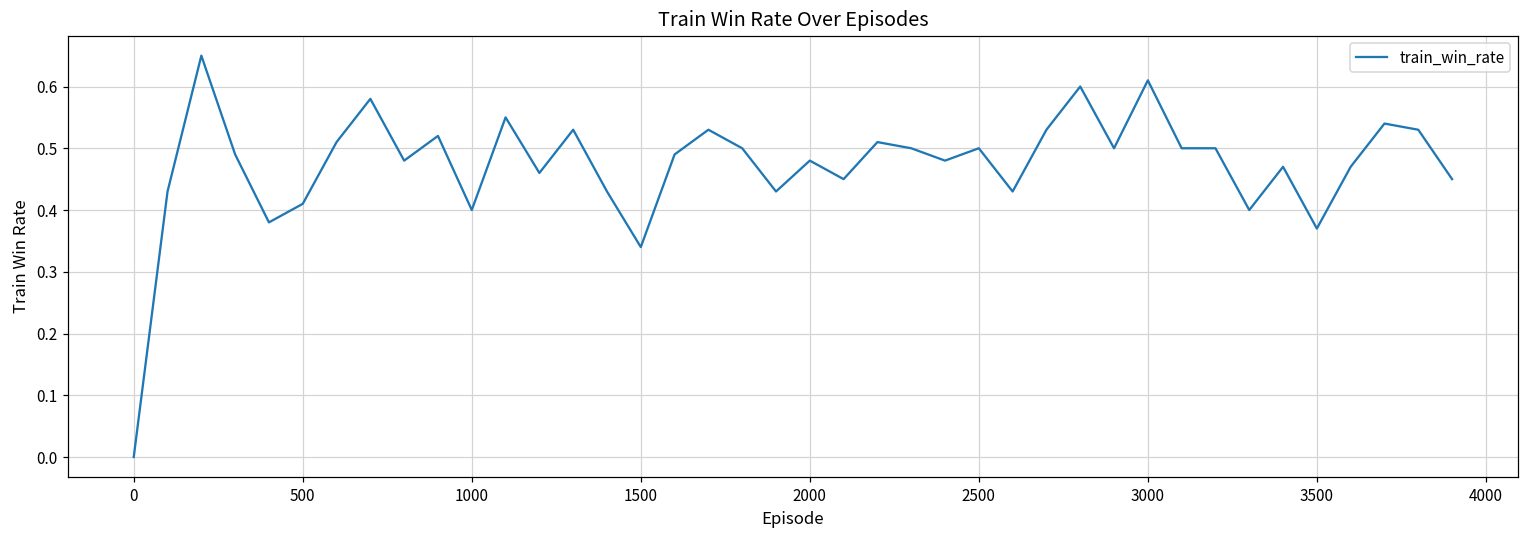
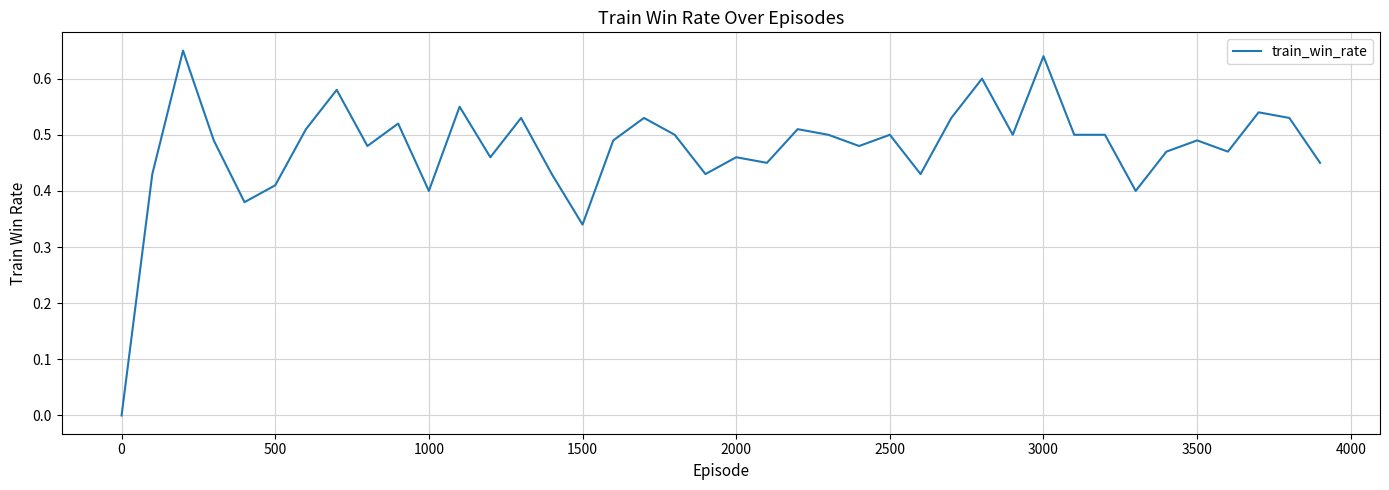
  {
    "0": 0.00,
    "500": 0.41,
    "1000": 0.40,
    "1500": 0.34,
-   "2000": 0.48,
+   "2000": 0.46,
    "2500": 0.50,
-   "3000": 0.61,
-   "3500": 0.37
+   "3000": 0.64,
+   "3500": 0.49
  }
